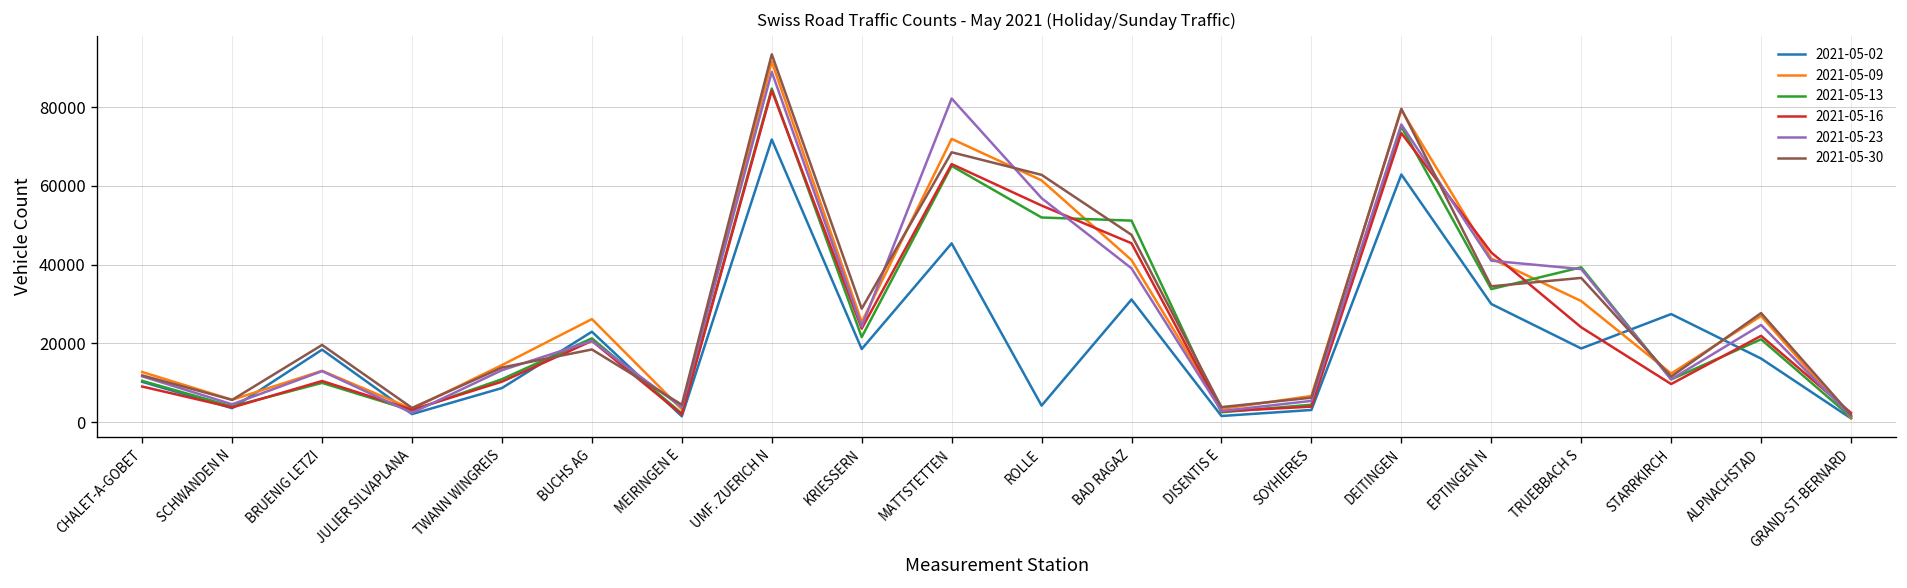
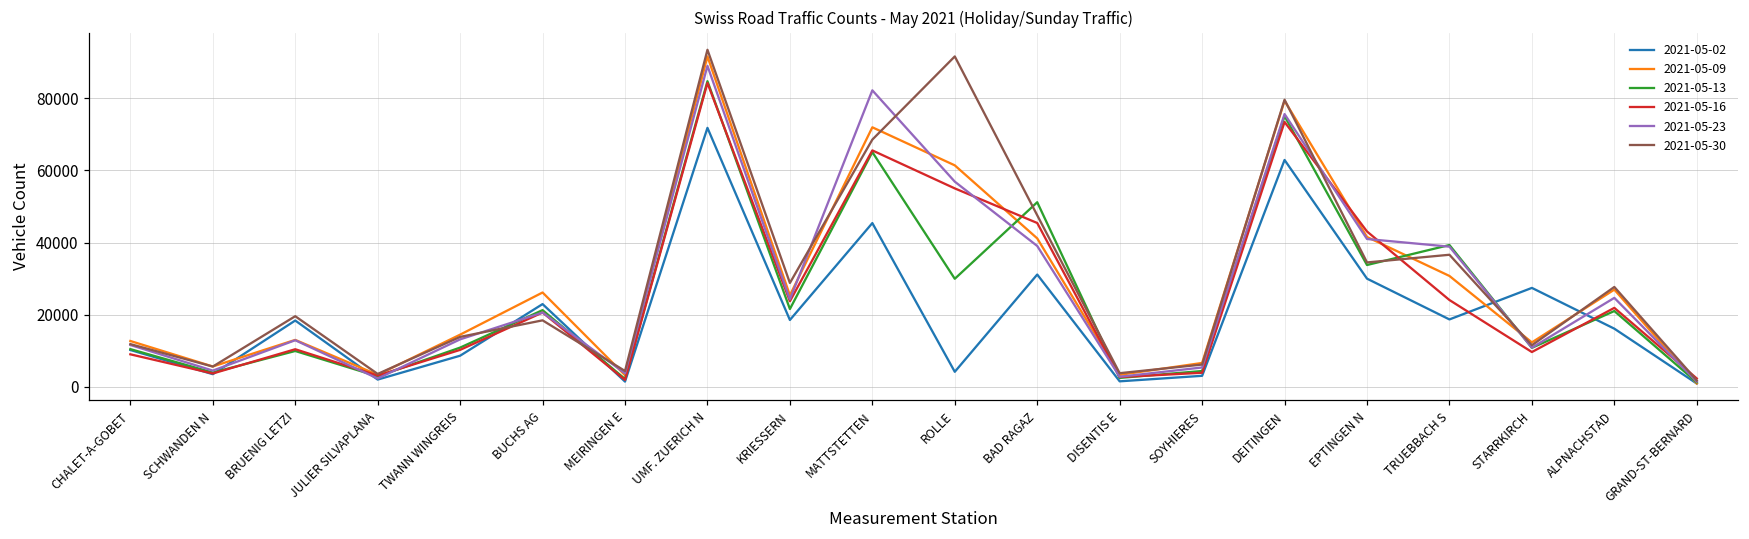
  {
    "2021-05-02": {
      "BRUENIG LETZI": 18000,
      "TWANN WINGREIS": 9000,
      "BUCHS AG": 23000,
      "UMF. ZUERICH N": 72000,
      "KRIESSERN": 19000,
      "MATTSTETTEN": 45000,
      "ROLLE": 4000,
      "BAD RAGAZ": 31000,
      "DISENTIS E": 2000,
      "SOYHIERES": 3000,
      "DEITINGEN": 63000,
      "EPTINGEN N": 30000,
      "TRUEBBACH S": 19000,
      "STARRKIRCH": 27000,
      "ALPNACHSTAD": 16000
    },
    "2021-05-09": {
      "CHALET-A-GOBET": 13000,
      "BUCHS AG": 26000,
      "UMF. ZUERICH N": 92000,
      "KRIESSERN": 25000,
      "MATTSTETTEN": 72000,
      "ROLLE": 61000,
      "BAD RAGAZ": 41000,
      "TRUEBBACH S": 31000
    },
    "2021-05-13": {
      "KRIESSERN": 22000,
-     "ROLLE": 52000,
+     "ROLLE": 30000,
      "BAD RAGAZ": 51000,
      "ALPNACHSTAD": 21000
    },
    "2021-05-16": {
      "CHALET-A-GOBET": 9000,
      "ROLLE": 55000,
      "BAD RAGAZ": 45000,
      "DEITINGEN": 73000,
      "EPTINGEN N": 43000,
      "TRUEBBACH S": 24000,
      "STARRKIRCH": 10000,
      "ALPNACHSTAD": 22000
    },
    "2021-05-23": {
      "UMF. ZUERICH N": 89000,
      "MATTSTETTEN": 82000,
      "ROLLE": 57000,
      "BAD RAGAZ": 39000,
      "SOYHIERES": 5000,
      "ALPNACHSTAD": 25000
    },
    "2021-05-30": {
      "BRUENIG LETZI": 20000,
      "BUCHS AG": 18000,
      "UMF. ZUERICH N": 93000,
      "KRIESSERN": 29000,
      "MATTSTETTEN": 69000,
-     "ROLLE": 63000,
+     "ROLLE": 92000,
      "BAD RAGAZ": 48000,
      "TRUEBBACH S": 37000
    }
  }
